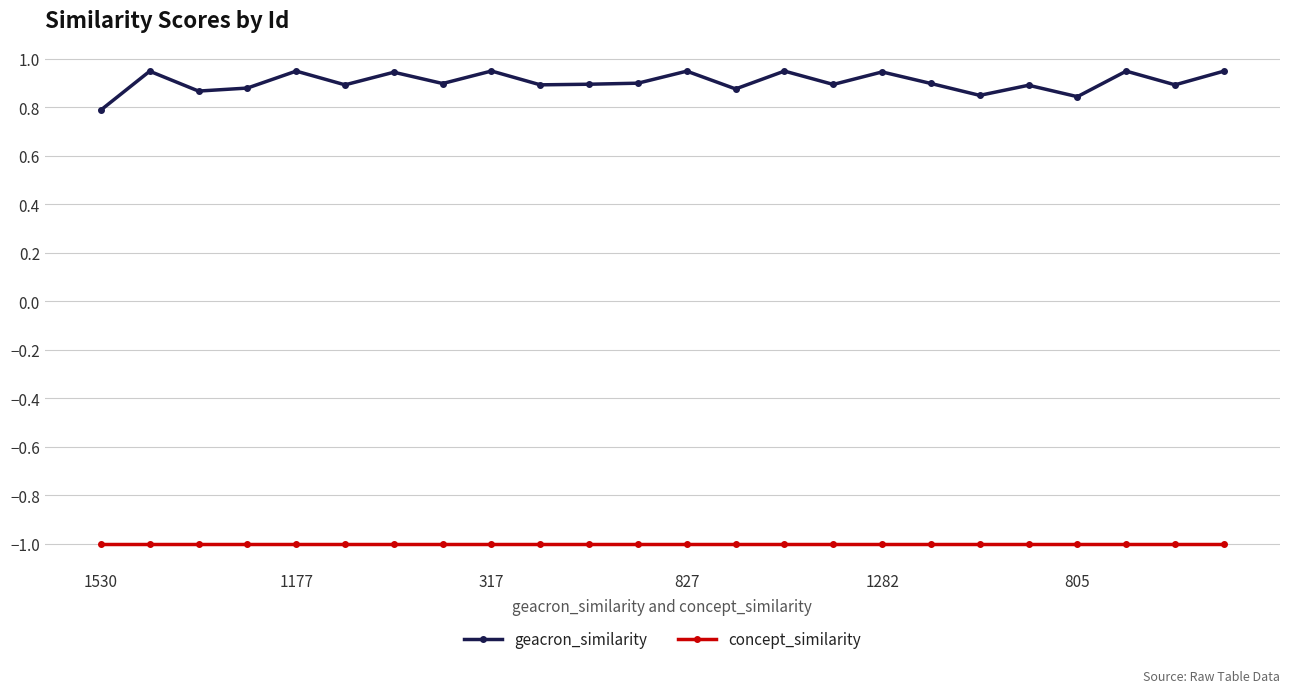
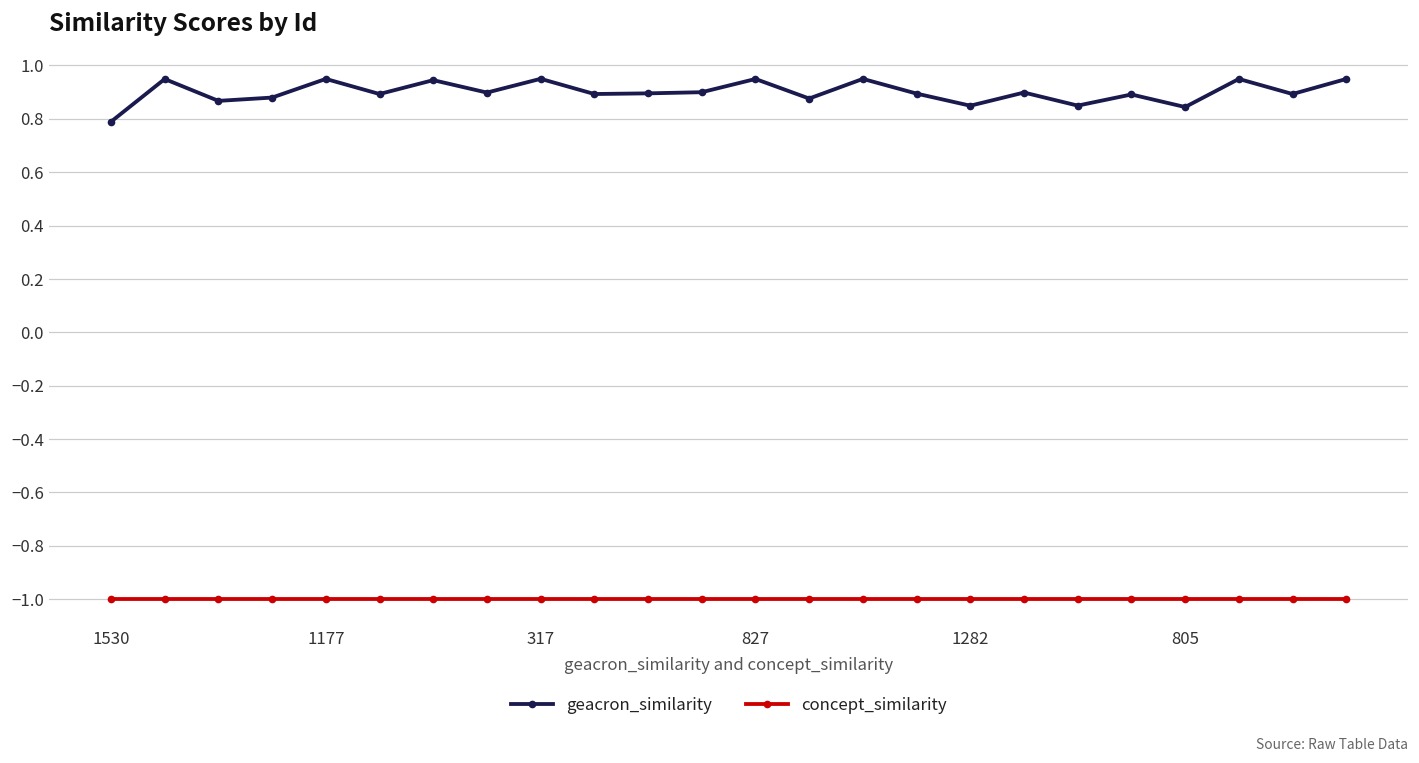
  {
    "geacron_similarity": {
      "1530": 0.79,
      "1177": 0.95,
      "317": 0.95,
      "827": 0.95,
-     "1282": 0.95,
+     "1282": 0.85,
      "805": 0.84
    },
    "concept_similarity": {
      "1530": -1.00,
      "1177": -1.00,
      "317": -1.00,
      "827": -1.00,
      "1282": -1.00,
      "805": -1.00
    }
  }
